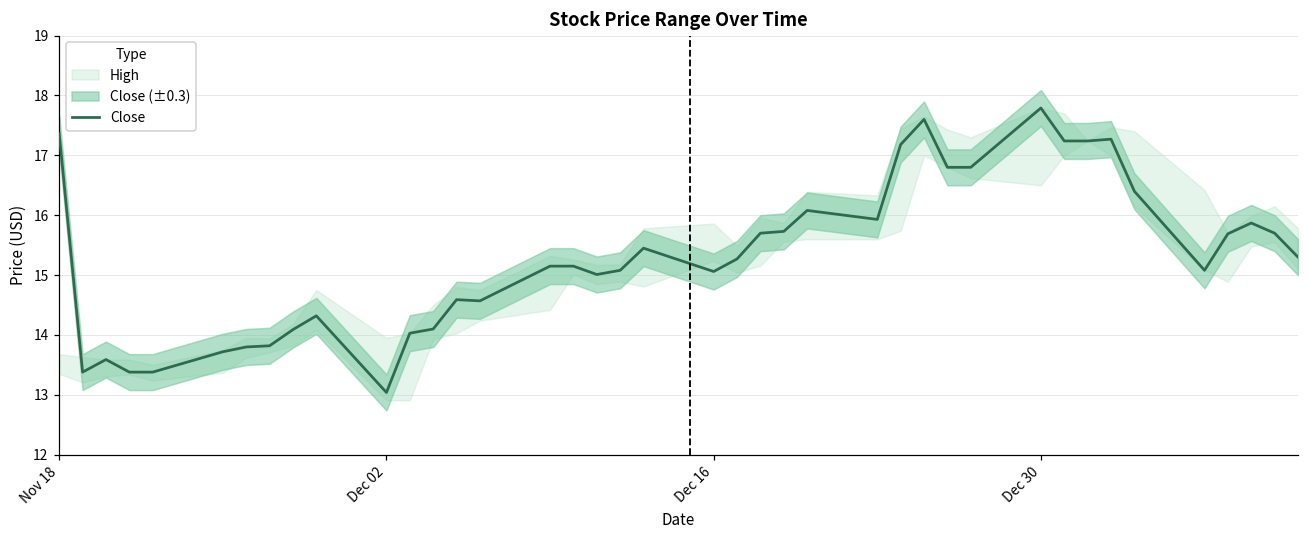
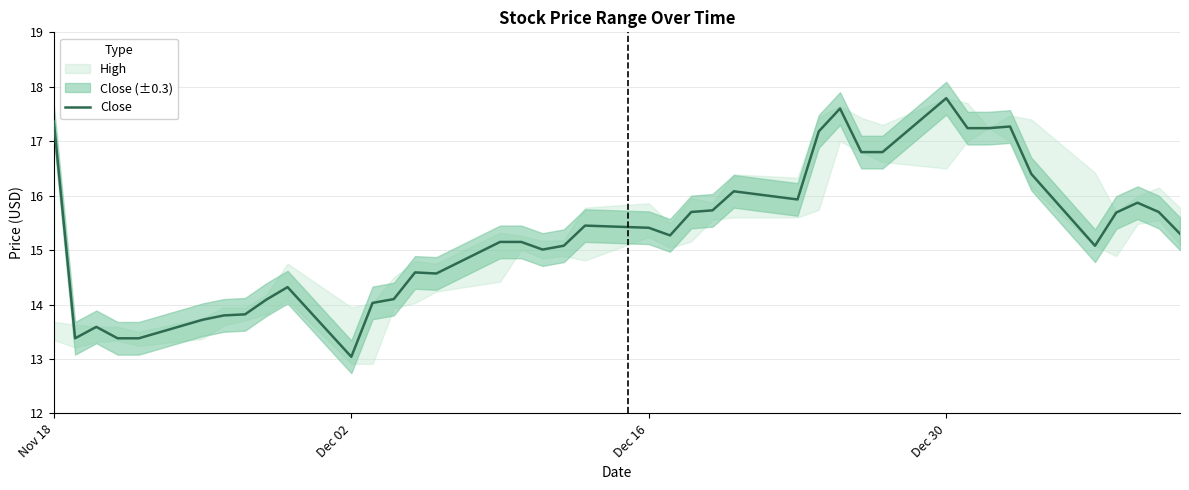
  {
    "Close": {
      "Nov 18": 17.4,
      "Dec 02": 13.0,
-     "Dec 16": 15.1
+     "Dec 16": 15.4
    }
  }
